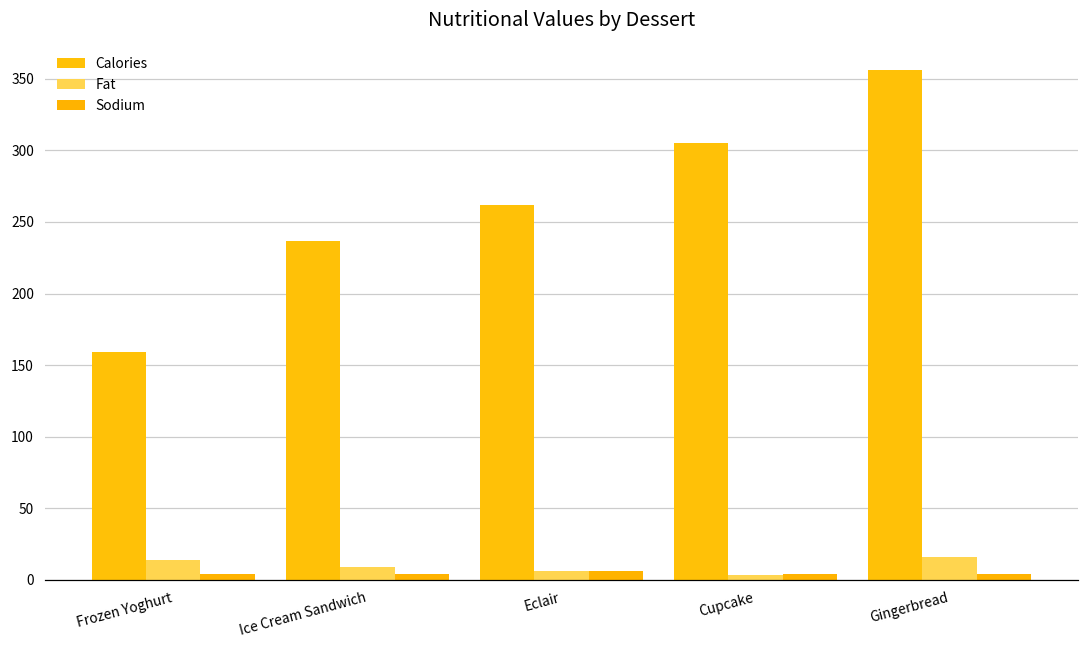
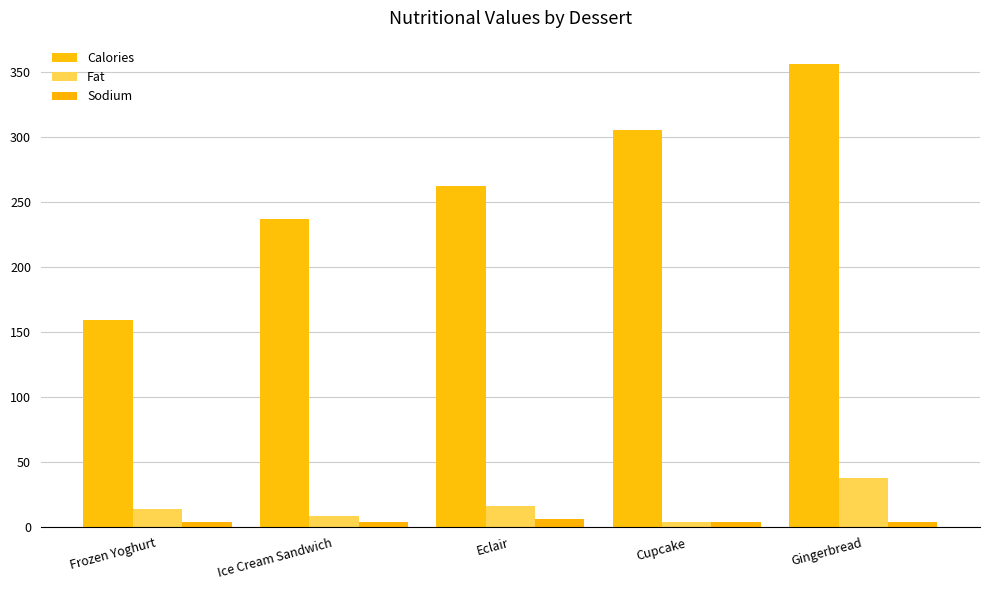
  {
    "Fat": {
      "Frozen Yoghurt": 14,
      "Ice Cream Sandwich": 9,
-     "Eclair": 6,
+     "Eclair": 16,
      "Cupcake": 4,
-     "Gingerbread": 16
+     "Gingerbread": 38
    }
  }
